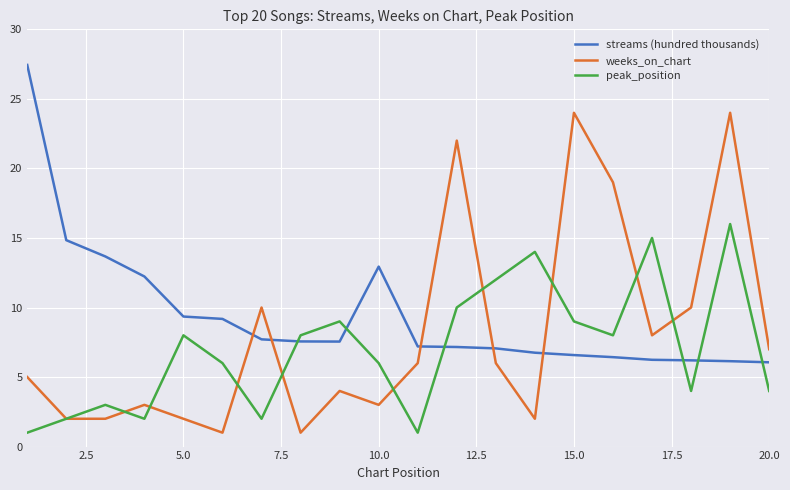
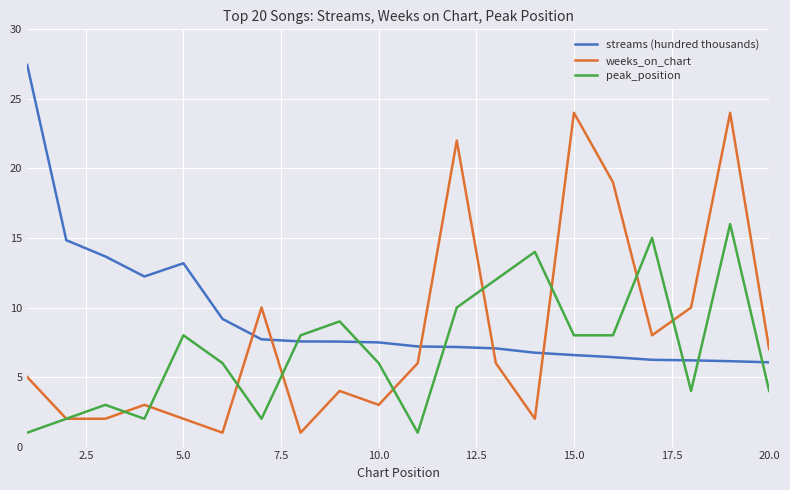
  {
    "streams (hundred thousands)": {
-     "5.0": 9.4,
-     "10.0": 12.9,
+     "5.0": 13.2,
+     "10.0": 7.5,
      "15.0": 6.6,
      "20.0": 6.1
    },
    "weeks_on_chart": {
      "5.0": 2.0,
      "10.0": 3.0,
      "15.0": 24.0,
      "20.0": 7.0
    },
    "peak_position": {
      "5.0": 8,
      "10.0": 6,
-     "15.0": 9,
+     "15.0": 8,
      "20.0": 4
    }
  }
